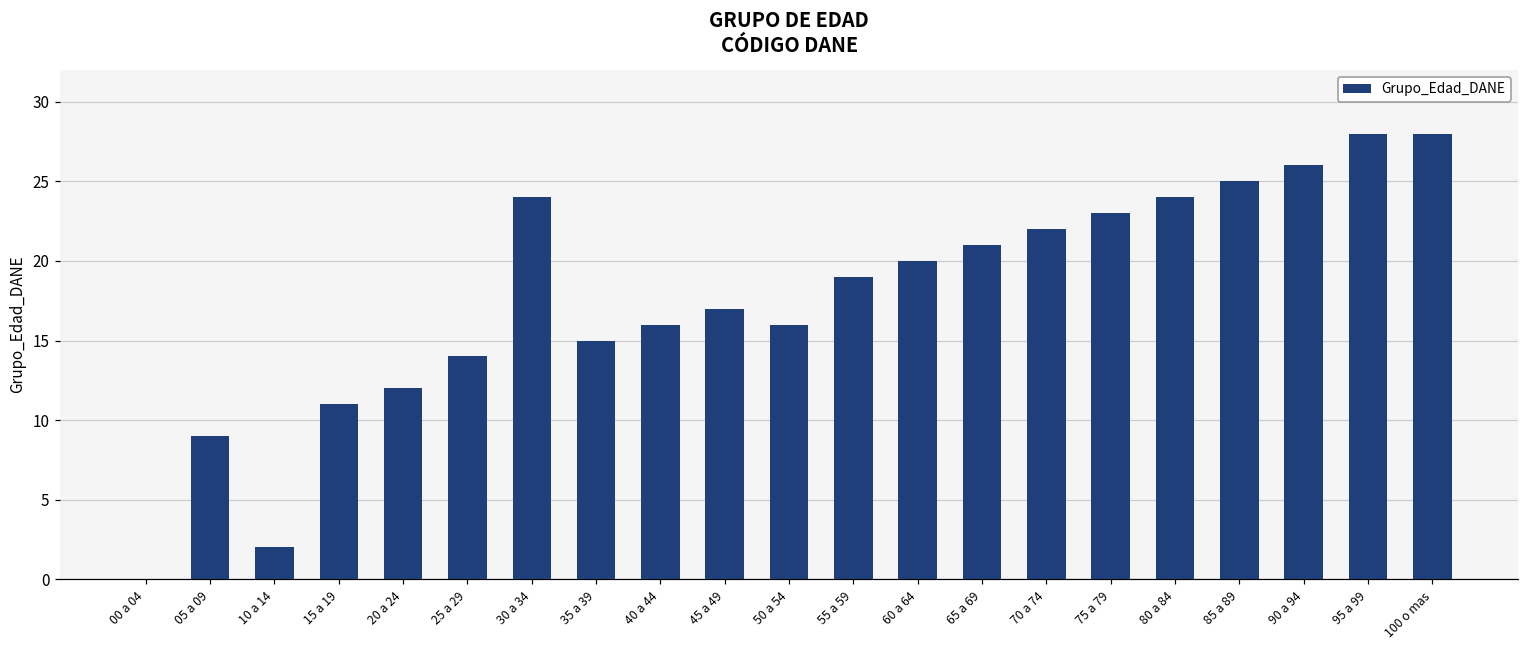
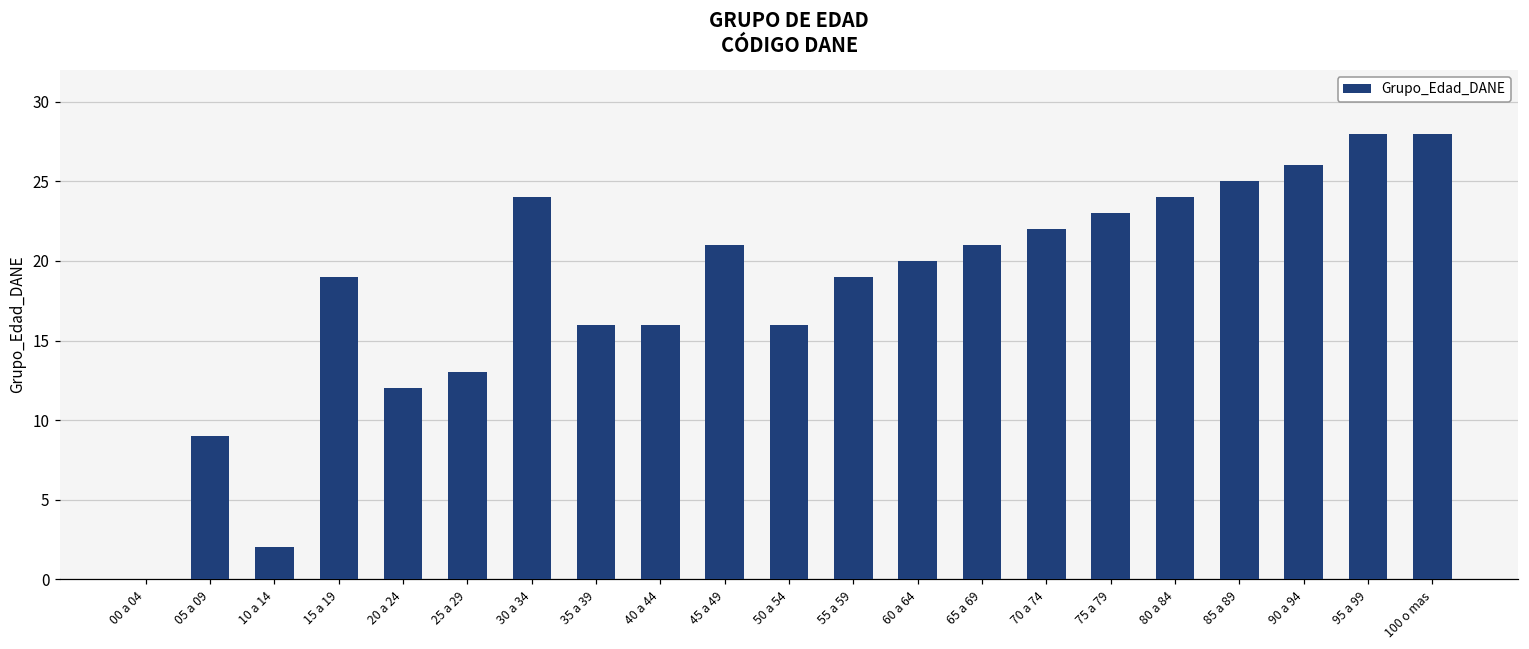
  {
    "00 a 04": 0,
    "05 a 09": 9,
    "10 a 14": 2,
-   "15 a 19": 11,
+   "15 a 19": 19,
    "20 a 24": 12,
-   "25 a 29": 14,
+   "25 a 29": 13,
    "30 a 34": 24,
-   "35 a 39": 15,
+   "35 a 39": 16,
    "40 a 44": 16,
-   "45 a 49": 17,
+   "45 a 49": 21,
    "50 a 54": 16,
    "55 a 59": 19,
    "60 a 64": 20,
    "65 a 69": 21,
    "70 a 74": 22,
    "75 a 79": 23,
    "80 a 84": 24,
    "85 a 89": 25,
    "90 a 94": 26,
    "95 a 99": 28,
    "100 o mas": 28
  }
